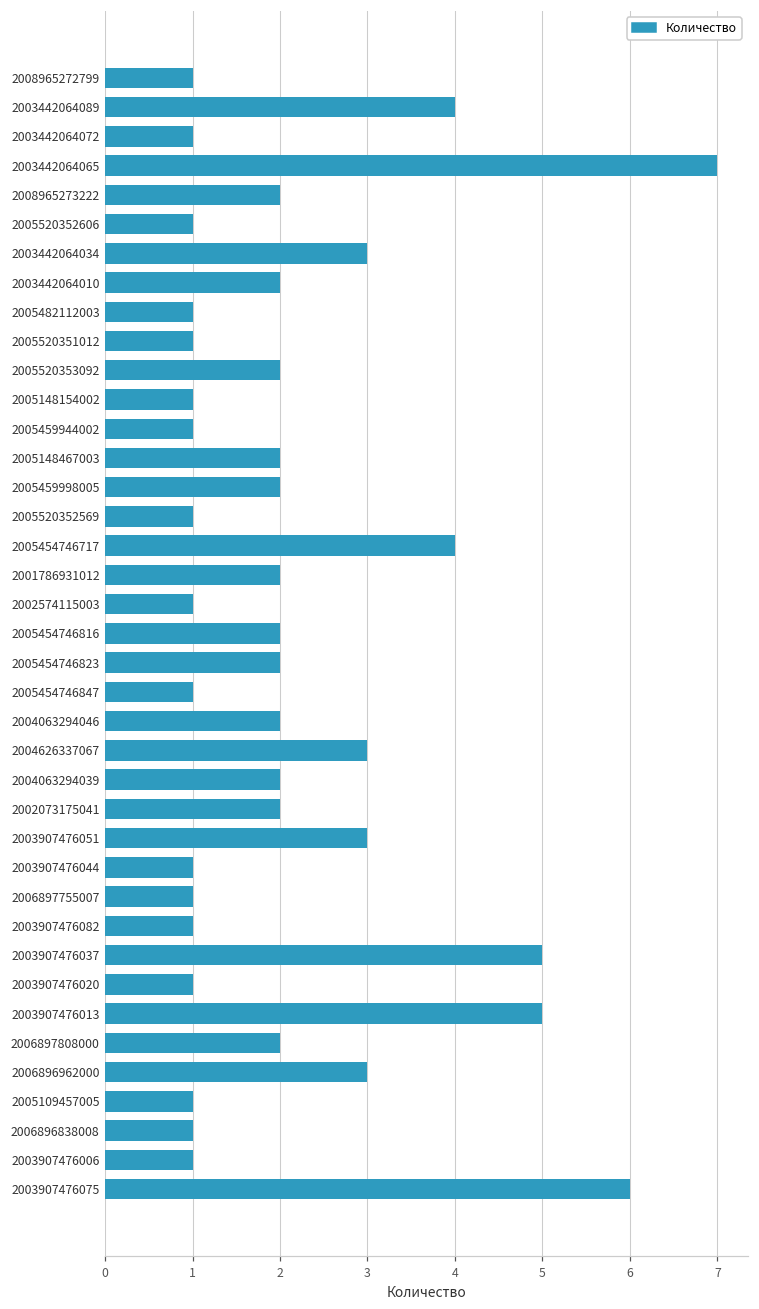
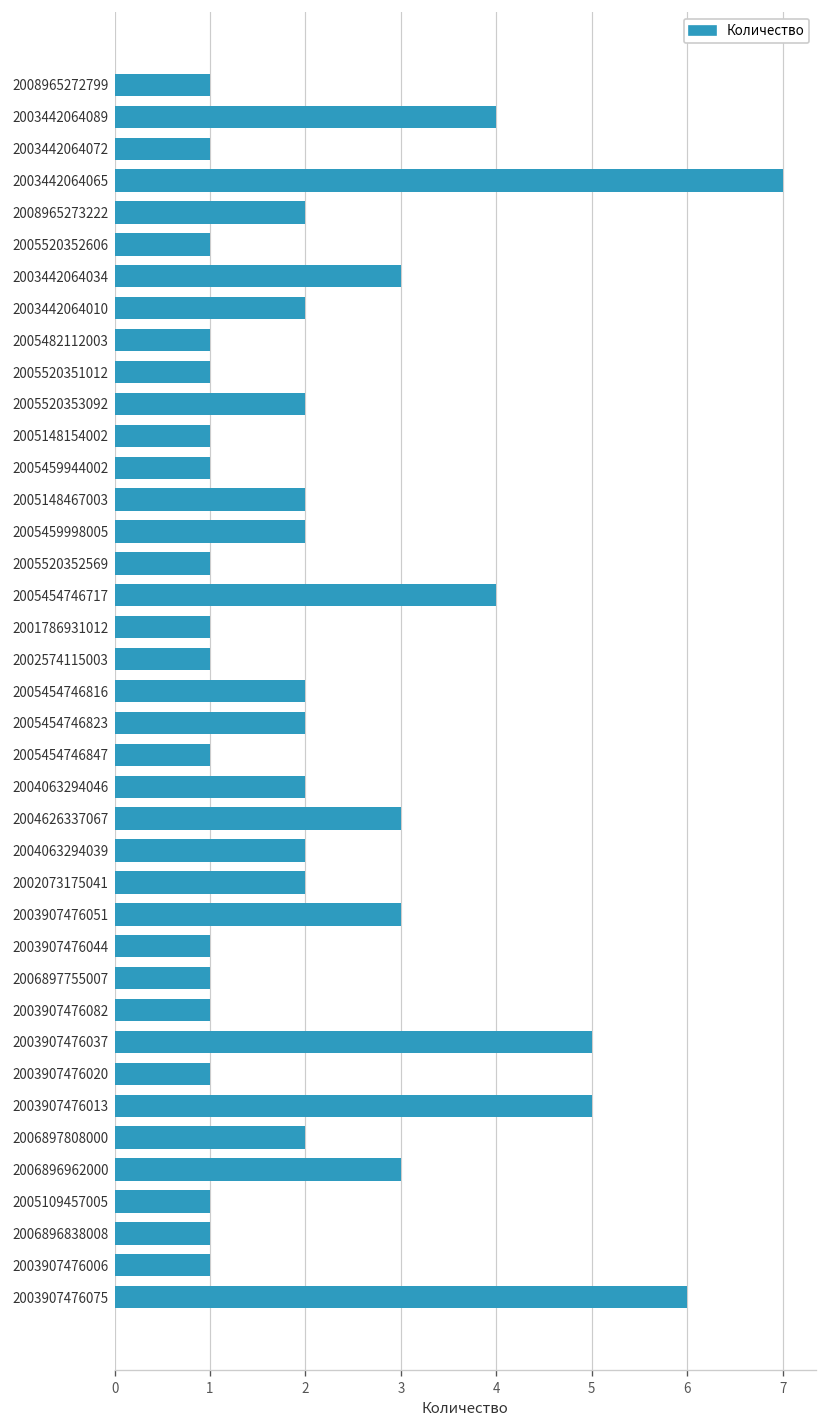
  {
    "2008965272799": 1,
    "2003442064089": 4,
    "2003442064072": 1,
    "2003442064065": 7,
    "2008965273222": 2,
    "2005520352606": 1,
    "2003442064034": 3,
    "2003442064010": 2,
    "2005482112003": 1,
    "2005520351012": 1,
    "2005520353092": 2,
    "2005148154002": 1,
    "2005459944002": 1,
    "2005148467003": 2,
    "2005459998005": 2,
    "2005520352569": 1,
    "2005454746717": 4,
-   "2001786931012": 2,
+   "2001786931012": 1,
    "2002574115003": 1,
    "2005454746816": 2,
    "2005454746823": 2,
    "2005454746847": 1,
    "2004063294046": 2,
    "2004626337067": 3,
    "2004063294039": 2,
    "2002073175041": 2,
    "2003907476051": 3,
    "2003907476044": 1,
    "2006897755007": 1,
    "2003907476082": 1,
    "2003907476037": 5,
    "2003907476020": 1,
    "2003907476013": 5,
    "2006897808000": 2,
    "2006896962000": 3,
    "2005109457005": 1,
    "2006896838008": 1,
    "2003907476006": 1,
    "2003907476075": 6
  }
